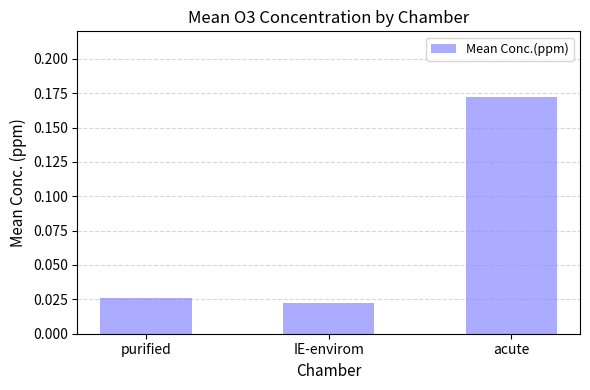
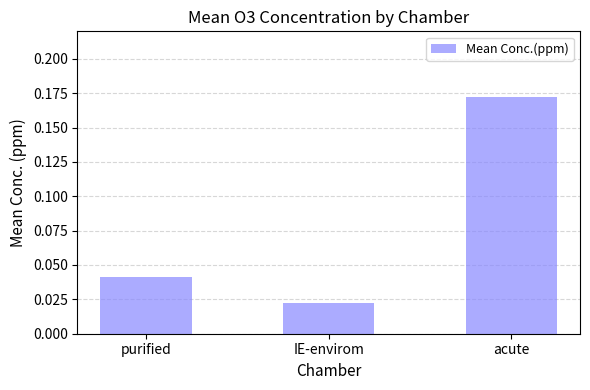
  {
-   "purified": 0.026,
+   "purified": 0.041,
    "IE-envirom": 0.022,
    "acute": 0.172
  }
